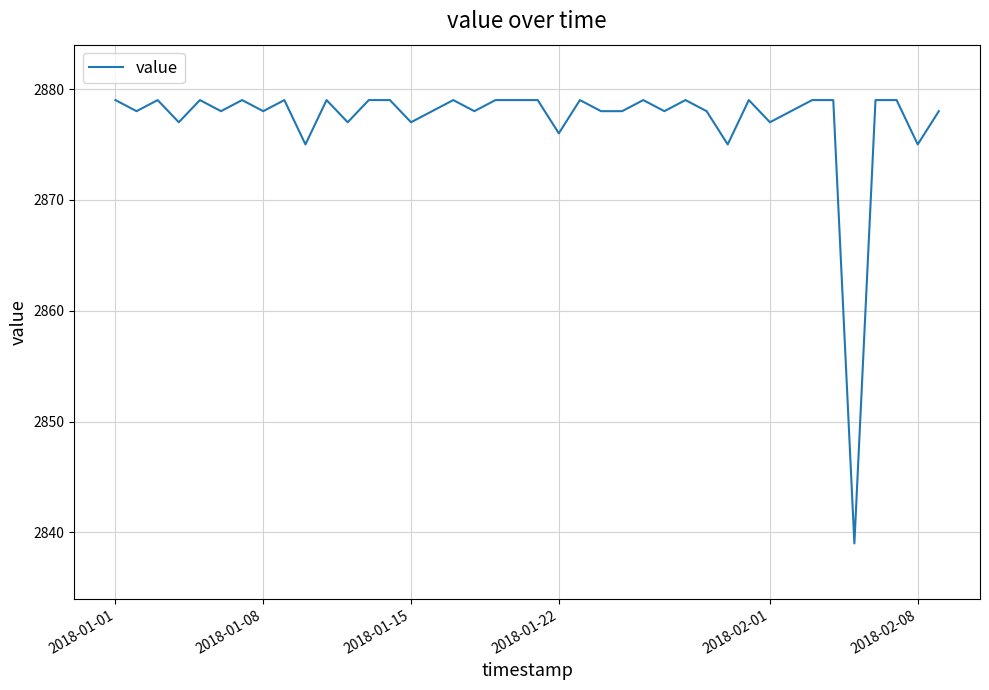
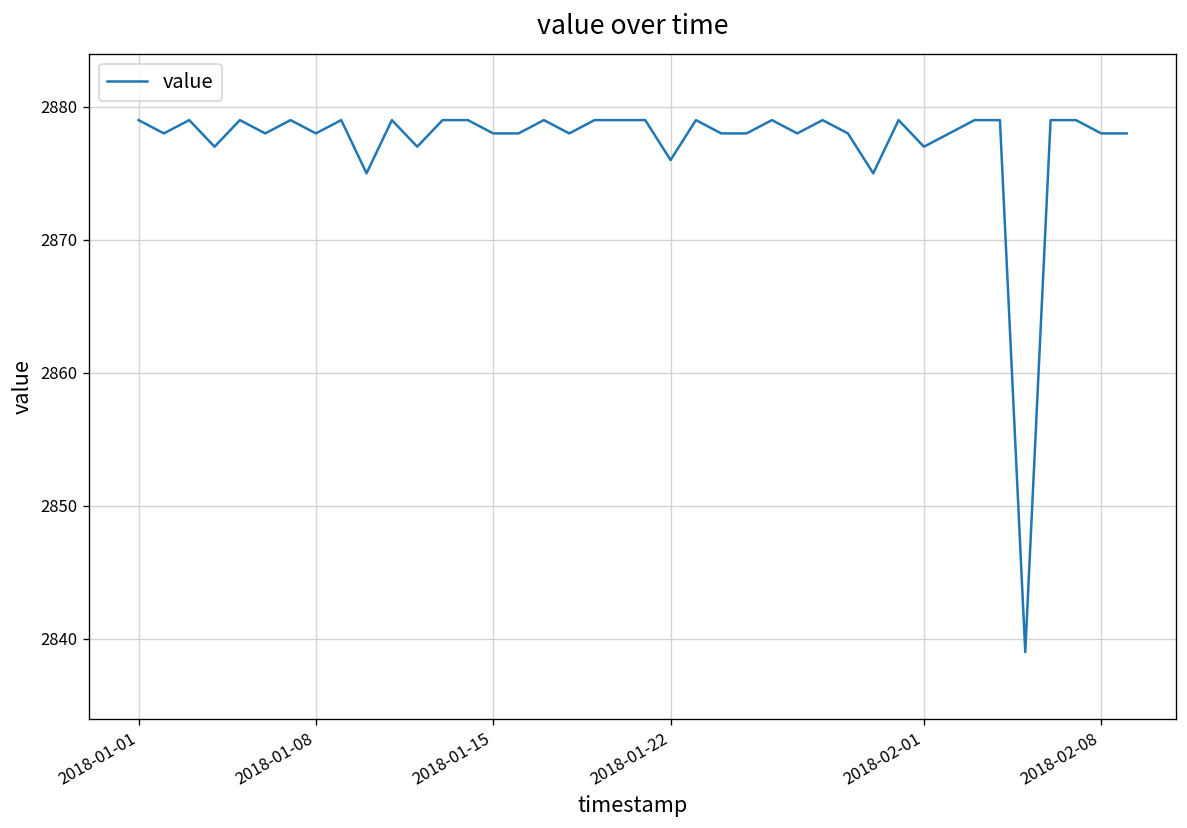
  {
    "2018-01-01": 2879,
    "2018-01-08": 2878,
-   "2018-01-15": 2877,
+   "2018-01-15": 2878,
    "2018-01-22": 2876,
    "2018-02-01": 2877,
-   "2018-02-08": 2875
+   "2018-02-08": 2878
  }
